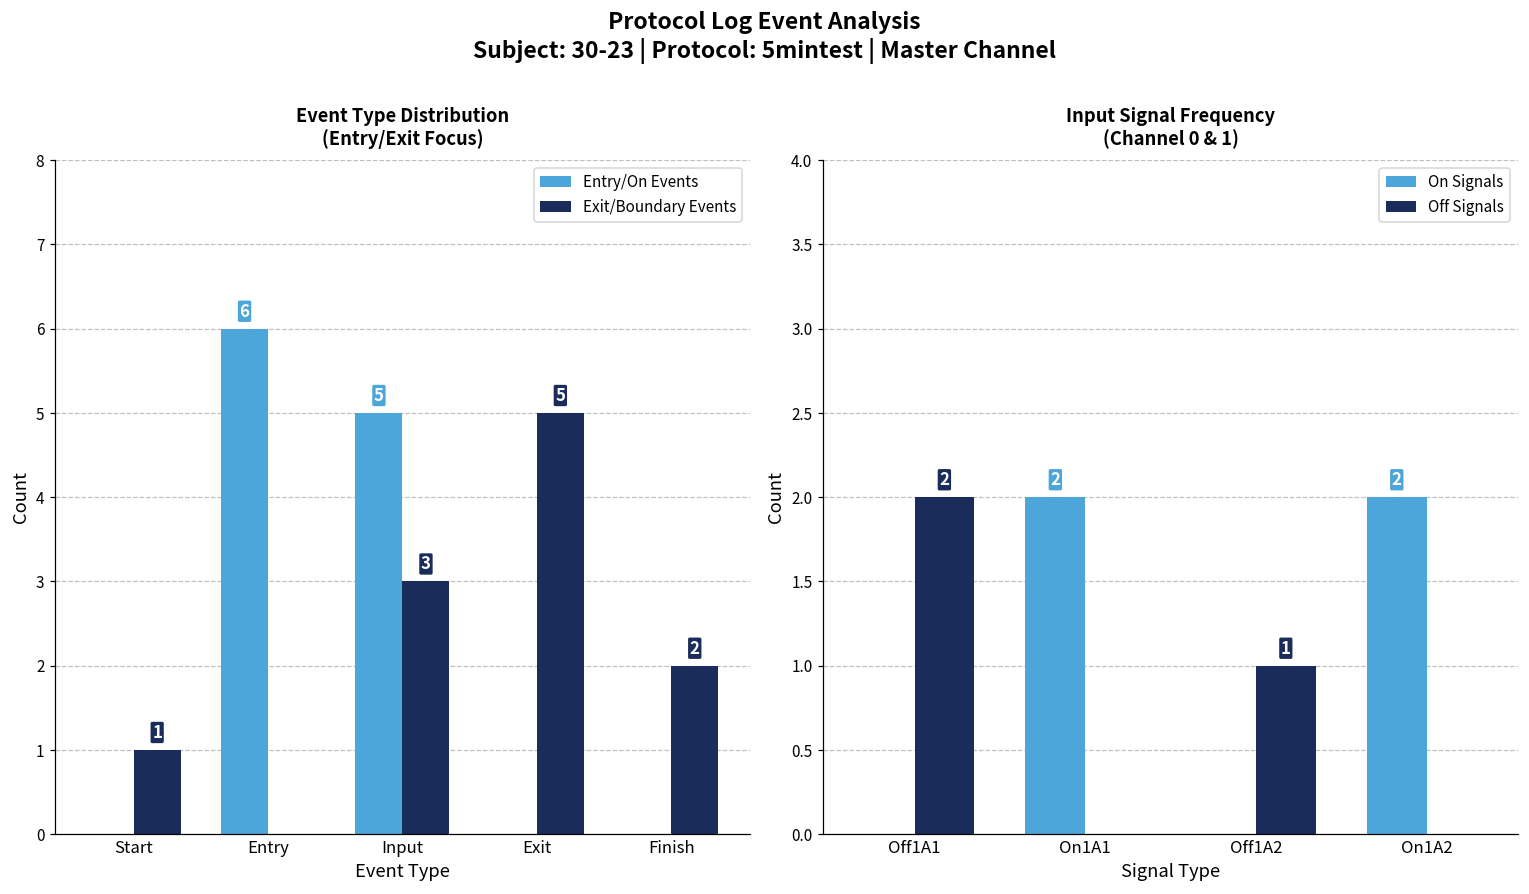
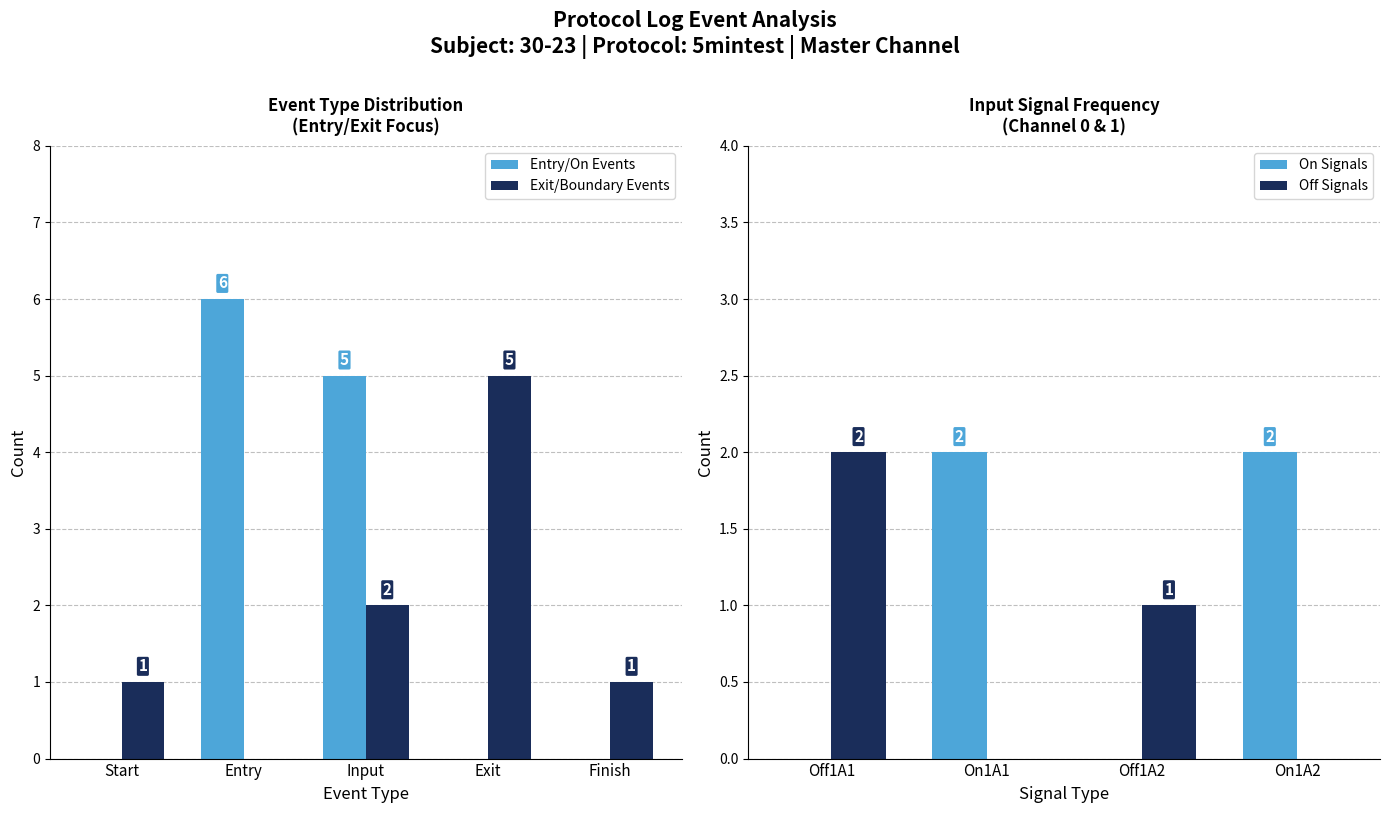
  {
    "Event Type Distribution (Entry/Exit Focus)": {
      "Entry/On Events": {
        "Start": 0.0,
        "Exit": 0.0,
        "Finish": 0.0
      },
      "Exit/Boundary Events": {
-       "Input": 3,
-       "Finish": 2
+       "Input": 2,
+       "Finish": 1
      }
    },
    "Input Signal Frequency (Channel 0 & 1)": {
      "On Signals": {
        "Off1A1": 0.00,
        "Off1A2": 0.00
      },
      "Off Signals": {
        "On1A1": 0.00,
        "On1A2": 0.00
      }
    }
  }
